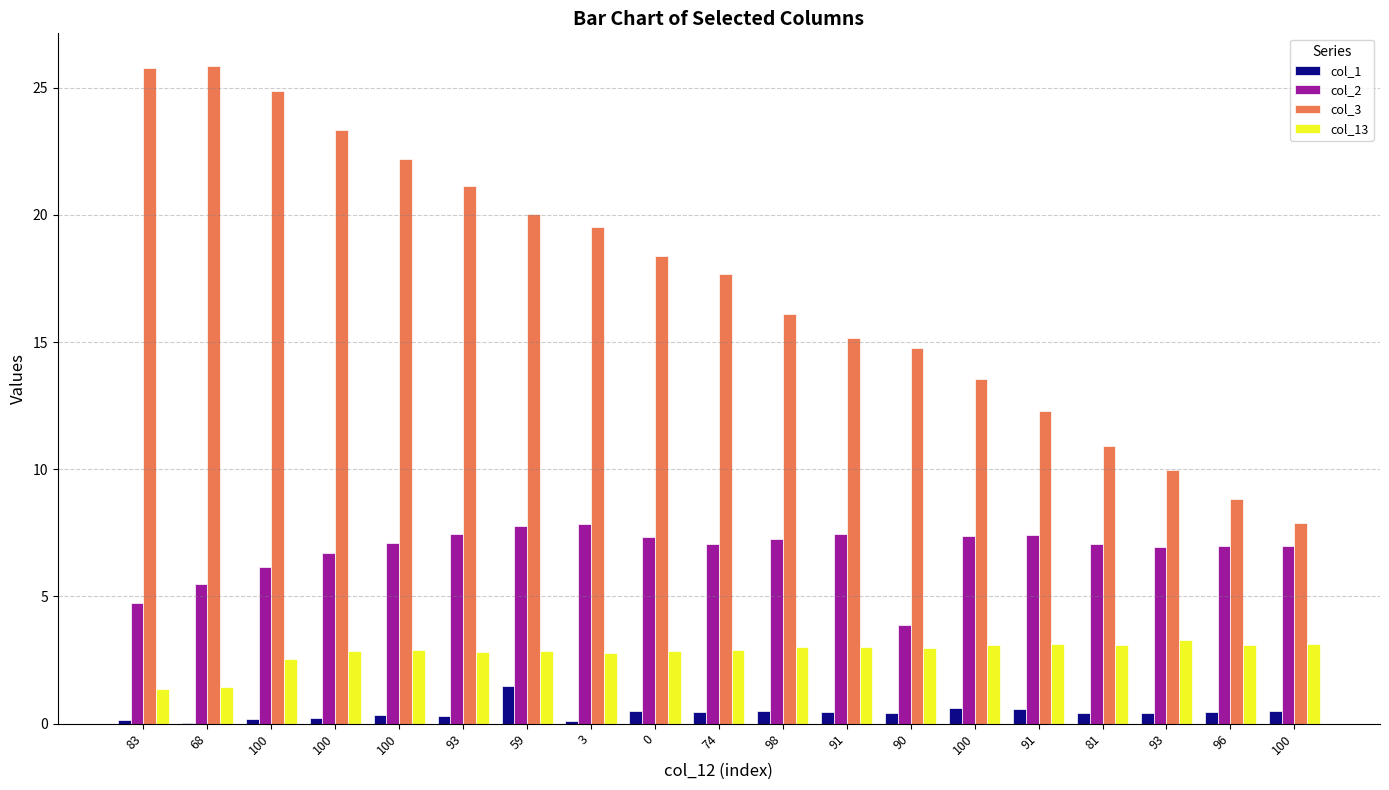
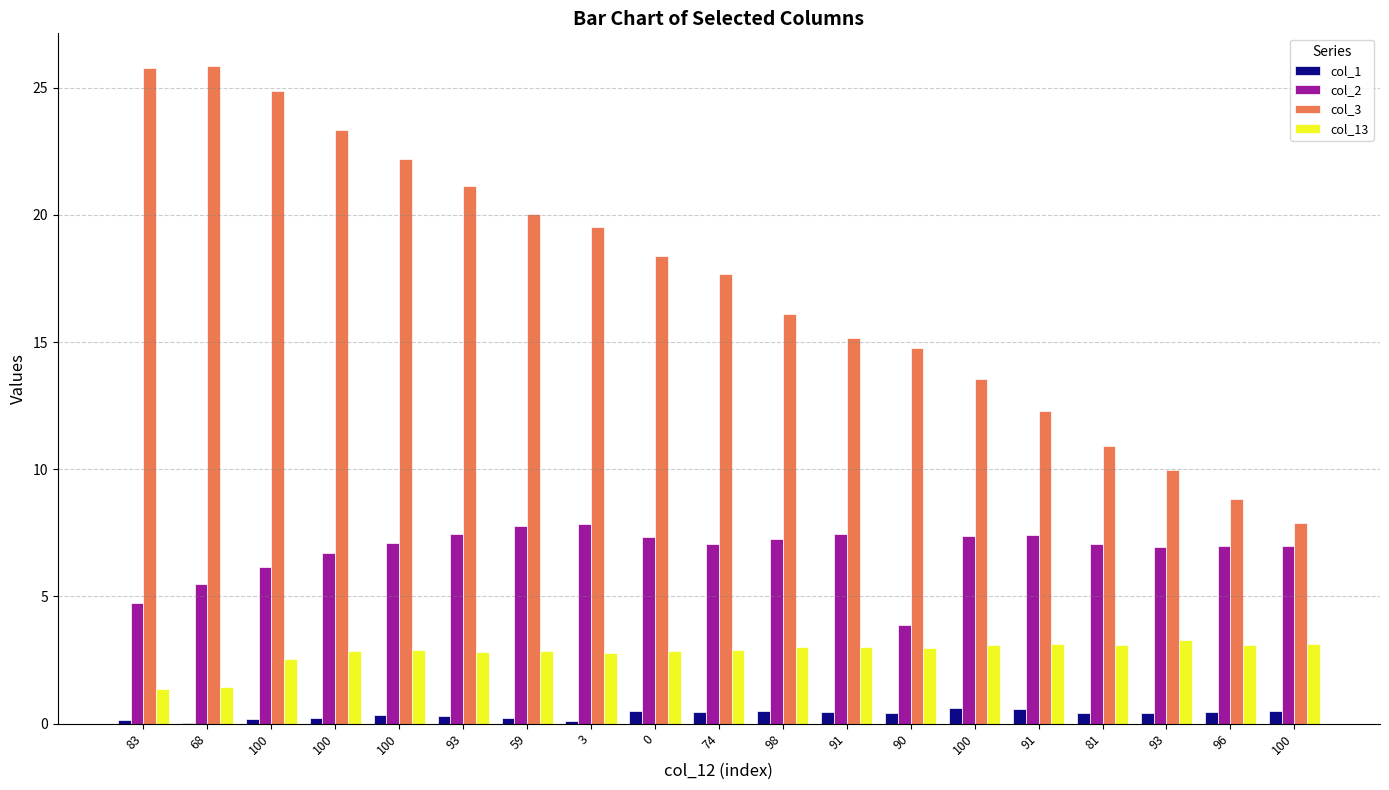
  {
    "col_1": {
      "83": 0.1,
-     "59": 1.5,
+     "59": 0.2,
      "0": 0.5,
      "74": 0.4,
      "98": 0.5,
      "90": 0.4,
      "81": 0.4,
      "96": 0.4
    },
    "col_2": {
      "83": 4.7,
      "68": 5.5,
      "59": 7.8,
      "3": 7.9,
      "0": 7.3,
      "74": 7.1,
      "98": 7.3,
      "90": 3.9,
      "81": 7.1,
      "96": 7.0
    },
    "col_3": {
      "83": 25.8,
      "68": 25.8,
      "59": 20.0,
      "3": 19.5,
      "0": 18.4,
      "74": 17.7,
      "98": 16.1,
      "90": 14.8,
      "81": 10.9,
      "96": 8.8
    },
    "col_13": {
      "83": 1.4,
      "68": 1.5,
      "59": 2.8,
      "3": 2.8,
      "0": 2.9,
      "74": 2.9,
      "98": 3.0,
      "90": 3.0,
      "81": 3.1,
      "96": 3.1
    }
  }
